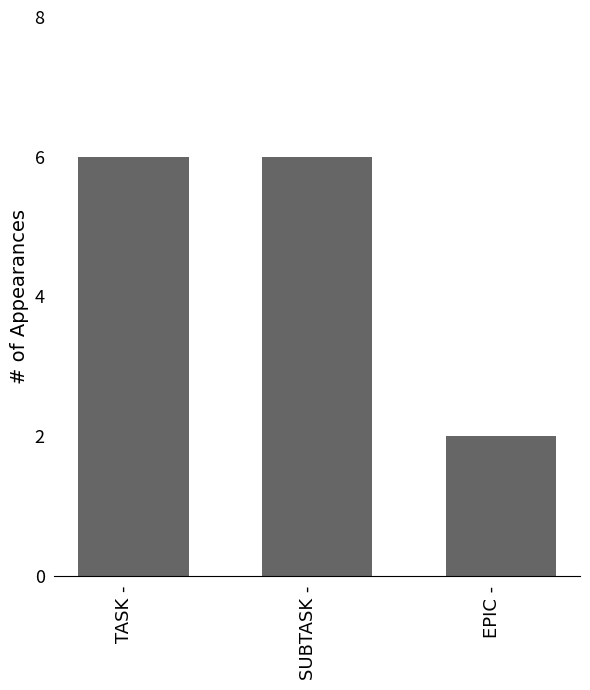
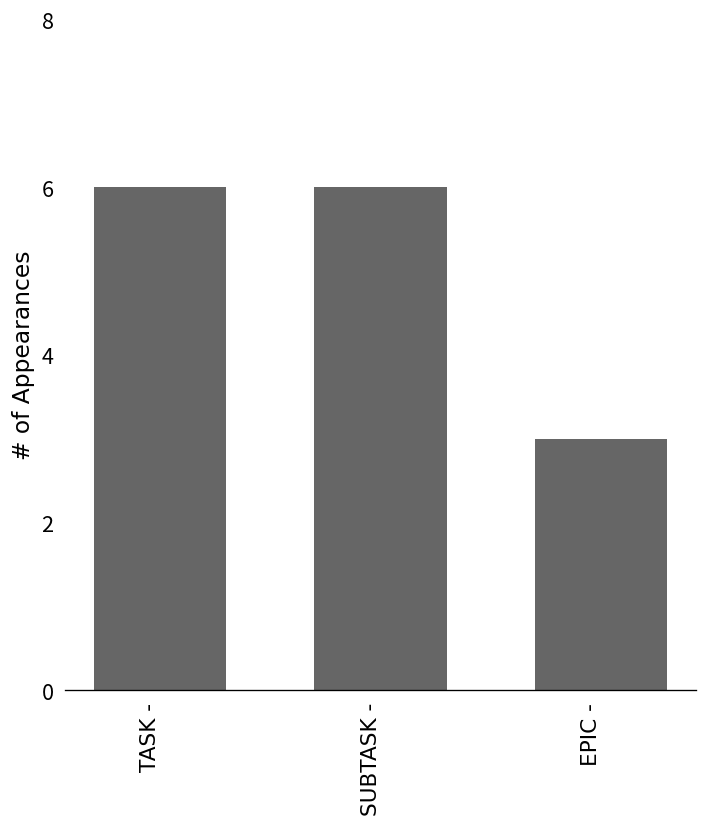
  {
    "TASK -": 6,
    "SUBTASK -": 6,
-   "EPIC -": 2
+   "EPIC -": 3
  }
